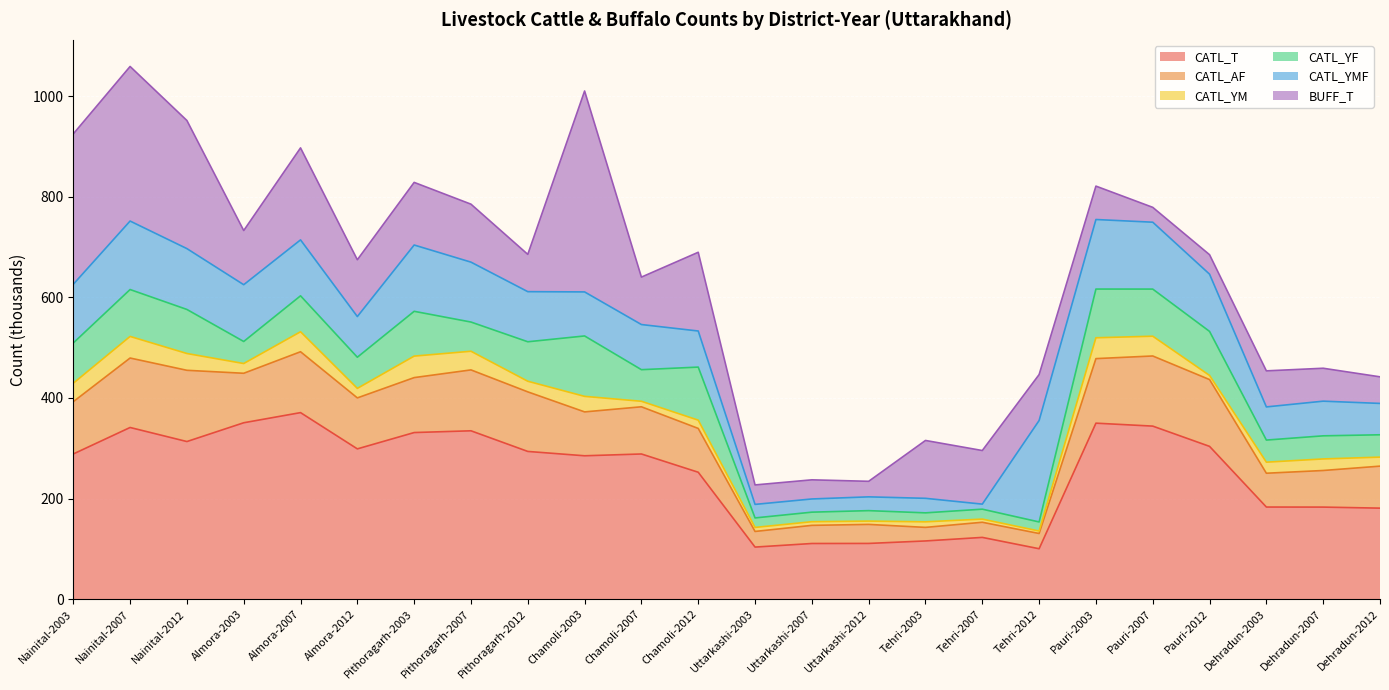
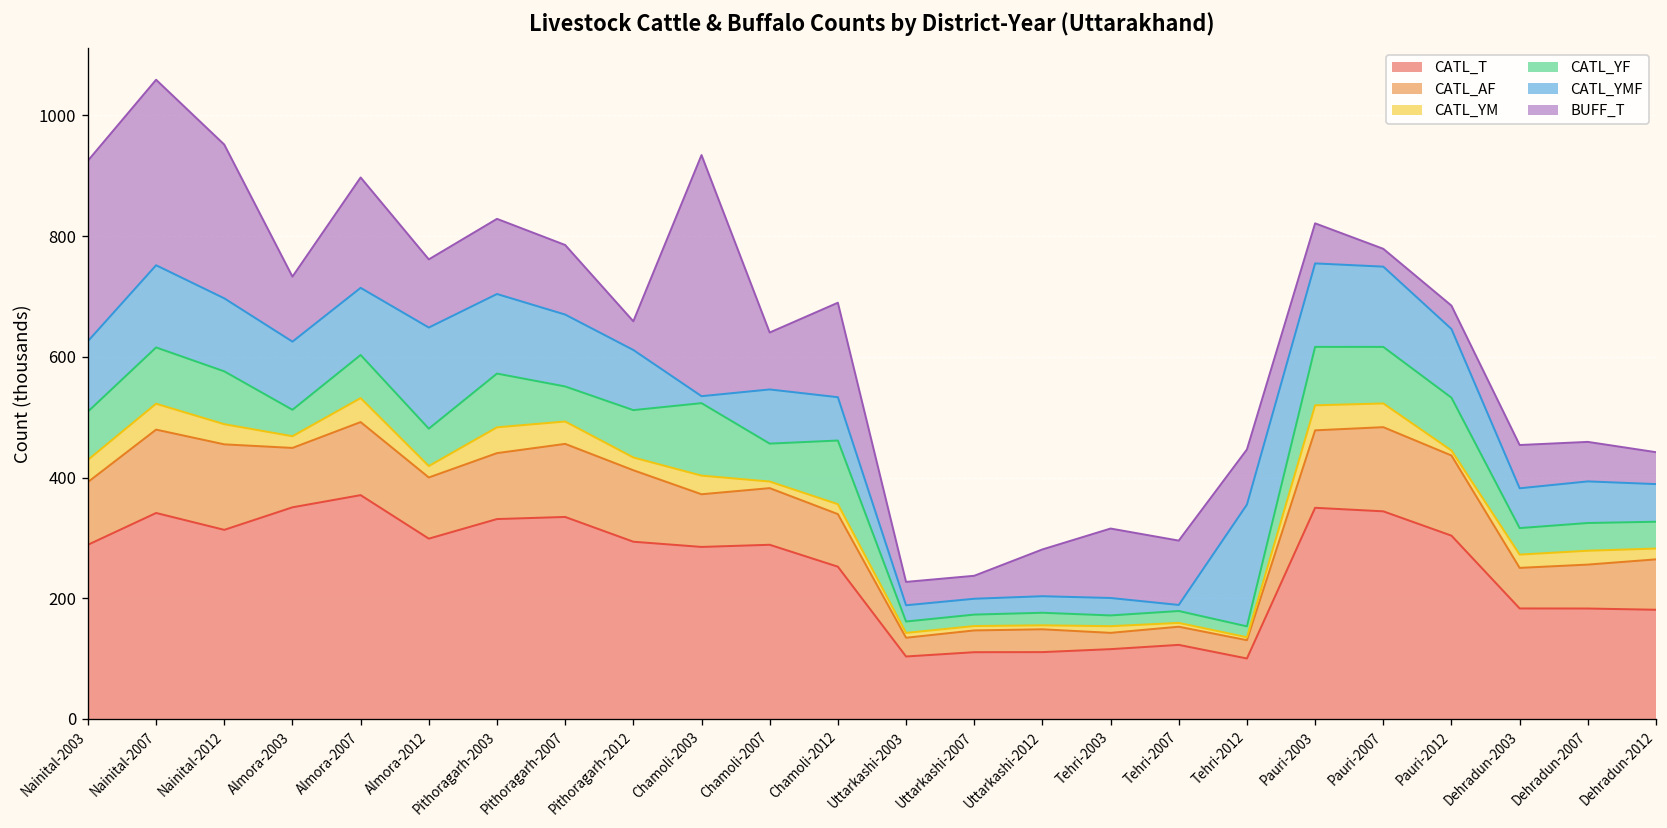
  {
    "CATL_YM": {
      "Nainital-2003": 40,
      "Nainital-2007": 40,
      "Nainital-2012": 30,
      "Almora-2003": 20,
      "Almora-2007": 40,
      "Almora-2012": 20,
      "Pithoragarh-2003": 40,
      "Pithoragarh-2007": 40,
      "Pithoragarh-2012": 20,
      "Chamoli-2003": 30,
      "Chamoli-2007": 10,
      "Chamoli-2012": 20,
      "Uttarkashi-2003": 10,
      "Uttarkashi-2007": 10,
      "Uttarkashi-2012": 10,
      "Tehri-2003": 10,
      "Tehri-2007": 10,
      "Pauri-2003": 40,
      "Pauri-2007": 40,
      "Pauri-2012": 10,
      "Dehradun-2003": 20,
      "Dehradun-2007": 20,
      "Dehradun-2012": 20
    },
    "CATL_YF": {
      "Nainital-2003": 80,
      "Nainital-2007": 90,
      "Nainital-2012": 90,
      "Almora-2003": 40,
      "Almora-2007": 70,
      "Almora-2012": 60,
      "Pithoragarh-2003": 90,
      "Pithoragarh-2007": 60,
      "Pithoragarh-2012": 80,
      "Chamoli-2003": 120,
      "Chamoli-2007": 60,
      "Chamoli-2012": 110,
      "Uttarkashi-2003": 20,
      "Uttarkashi-2007": 20,
      "Uttarkashi-2012": 20,
      "Tehri-2003": 20,
      "Tehri-2007": 20,
      "Tehri-2012": 20,
      "Pauri-2003": 100,
      "Pauri-2007": 90,
      "Pauri-2012": 90,
      "Dehradun-2003": 40,
      "Dehradun-2007": 50,
      "Dehradun-2012": 40
    },
    "CATL_YMF": {
      "Nainital-2003": 120,
      "Nainital-2007": 140,
      "Nainital-2012": 120,
      "Almora-2003": 110,
      "Almora-2007": 110,
-     "Almora-2012": 80,
+     "Almora-2012": 170,
      "Pithoragarh-2003": 130,
      "Pithoragarh-2007": 120,
      "Pithoragarh-2012": 100,
-     "Chamoli-2003": 90,
+     "Chamoli-2003": 10,
      "Chamoli-2007": 90,
      "Chamoli-2012": 70,
      "Uttarkashi-2003": 30,
      "Uttarkashi-2007": 30,
      "Uttarkashi-2012": 30,
      "Tehri-2003": 30,
      "Tehri-2007": 10,
      "Tehri-2012": 200,
      "Pauri-2003": 140,
      "Pauri-2007": 130,
      "Pauri-2012": 110,
      "Dehradun-2003": 70,
      "Dehradun-2007": 70,
      "Dehradun-2012": 60
    },
    "BUFF_T": {
      "Nainital-2003": 300,
      "Nainital-2007": 310,
      "Nainital-2012": 250,
      "Almora-2003": 110,
      "Almora-2007": 180,
      "Almora-2012": 110,
      "Pithoragarh-2003": 120,
      "Pithoragarh-2007": 120,
-     "Pithoragarh-2012": 70,
+     "Pithoragarh-2012": 50,
      "Chamoli-2003": 400,
      "Chamoli-2007": 90,
      "Chamoli-2012": 160,
      "Uttarkashi-2003": 40,
      "Uttarkashi-2007": 40,
-     "Uttarkashi-2012": 30,
+     "Uttarkashi-2012": 80,
      "Tehri-2003": 120,
      "Tehri-2007": 110,
      "Tehri-2012": 90,
      "Pauri-2003": 70,
      "Pauri-2007": 30,
      "Pauri-2012": 40,
      "Dehradun-2003": 70,
      "Dehradun-2007": 70,
      "Dehradun-2012": 50
    }
  }
